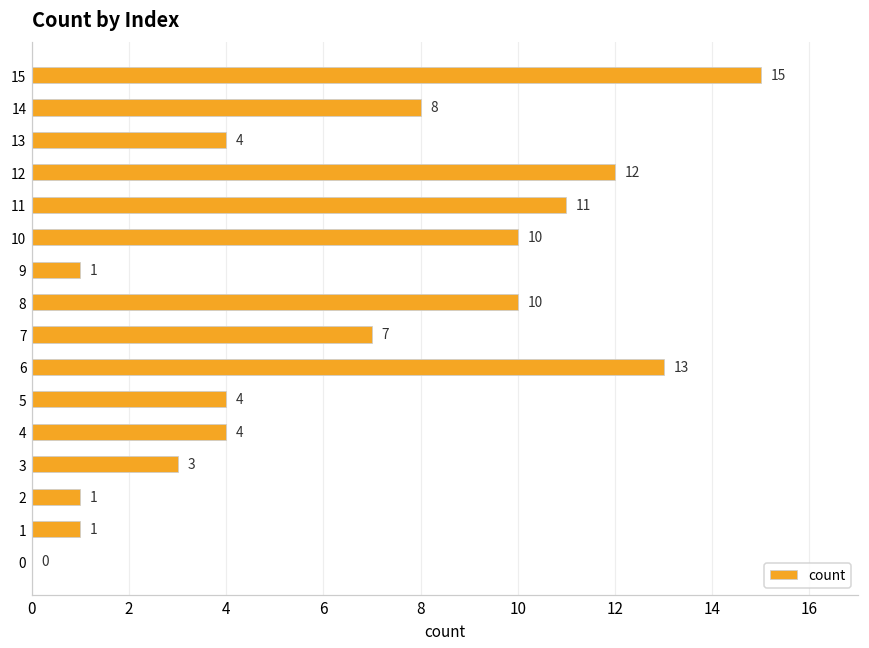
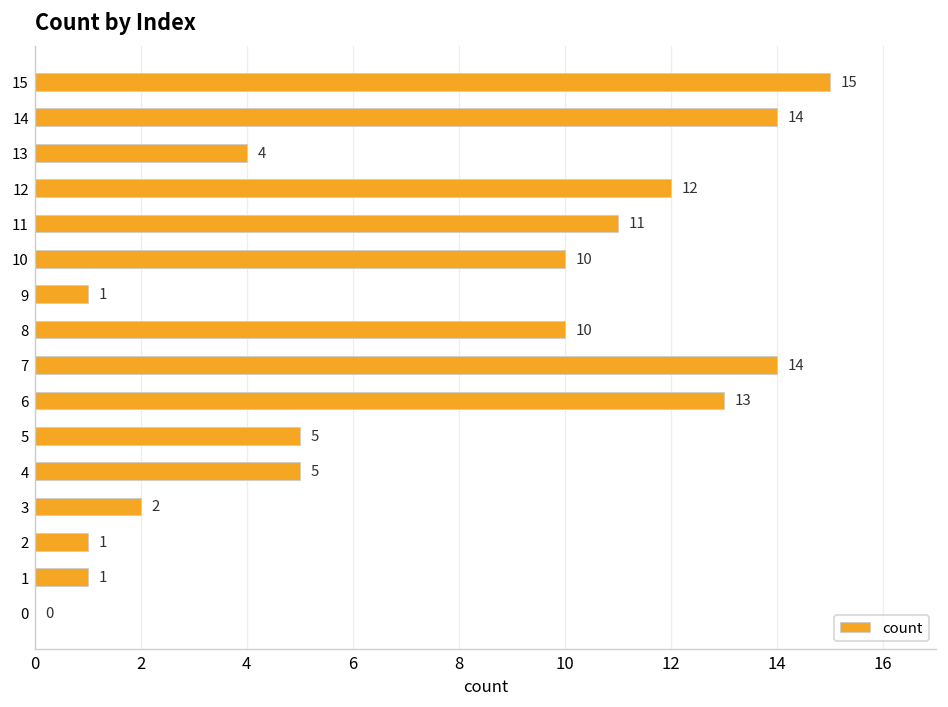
  {
    "15": 15,
-   "14": 8,
+   "14": 14,
    "13": 4,
    "12": 12,
    "11": 11,
    "10": 10,
    "9": 1,
    "8": 10,
-   "7": 7,
+   "7": 14,
    "6": 13,
-   "5": 4,
-   "4": 4,
-   "3": 3,
+   "5": 5,
+   "4": 5,
+   "3": 2,
    "2": 1,
    "1": 1,
    "0": 0
  }
